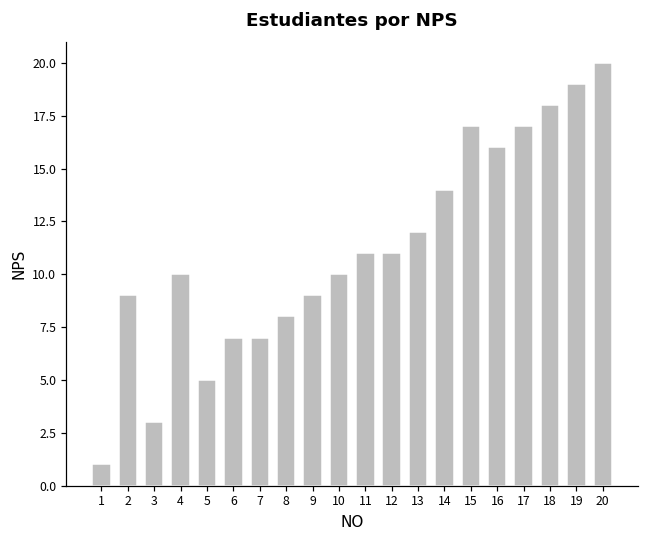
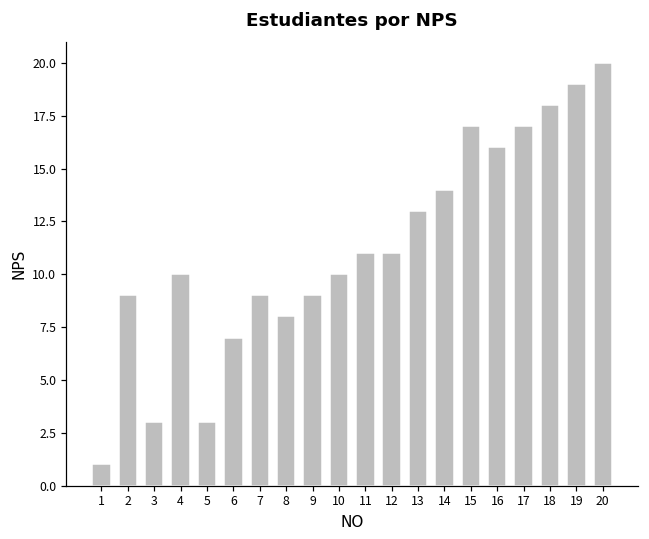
  {
    "1": 1.0,
    "2": 9.0,
    "3": 3.0,
    "4": 10.0,
-   "5": 5.0,
+   "5": 3.0,
    "6": 7.0,
-   "7": 7.0,
+   "7": 9.0,
    "8": 8.0,
    "9": 9.0,
    "10": 10.0,
    "11": 11.0,
    "12": 11.0,
-   "13": 12.0,
+   "13": 13.0,
    "14": 14.0,
    "15": 17.0,
    "16": 16.0,
    "17": 17.0,
    "18": 18.0,
    "19": 19.0,
    "20": 20.0
  }
